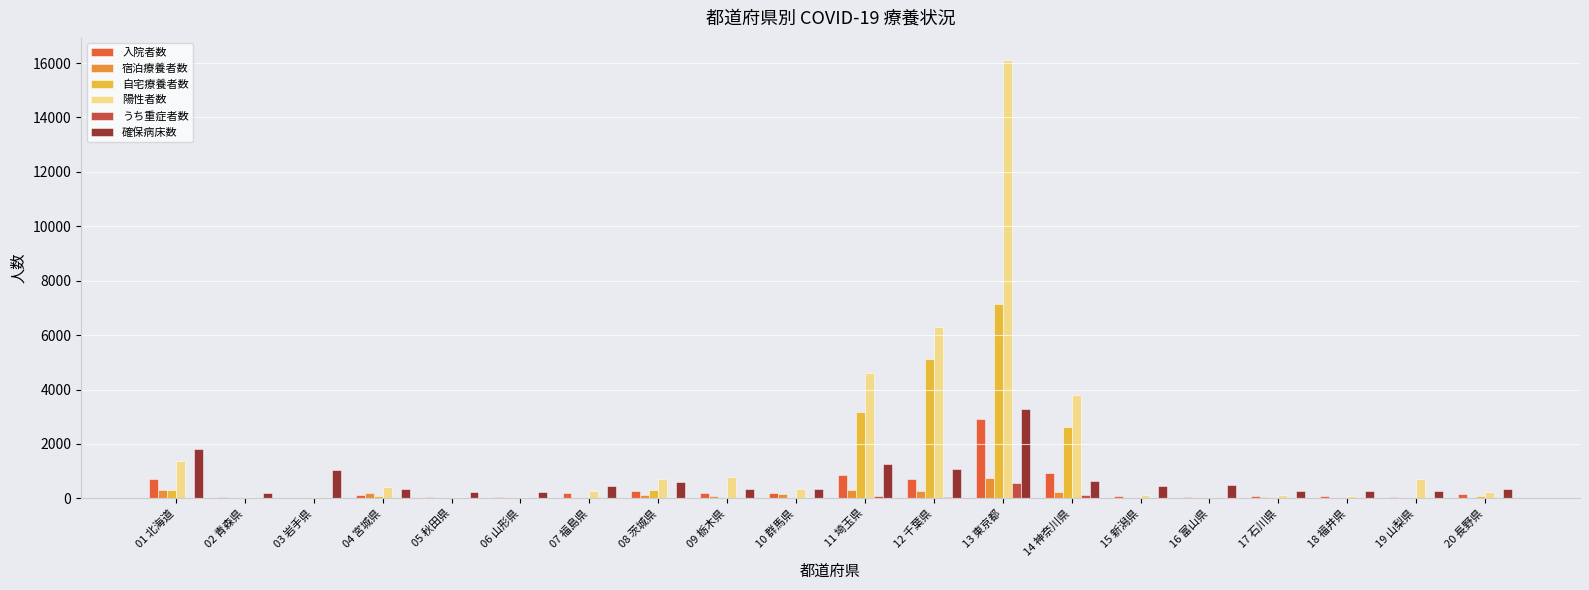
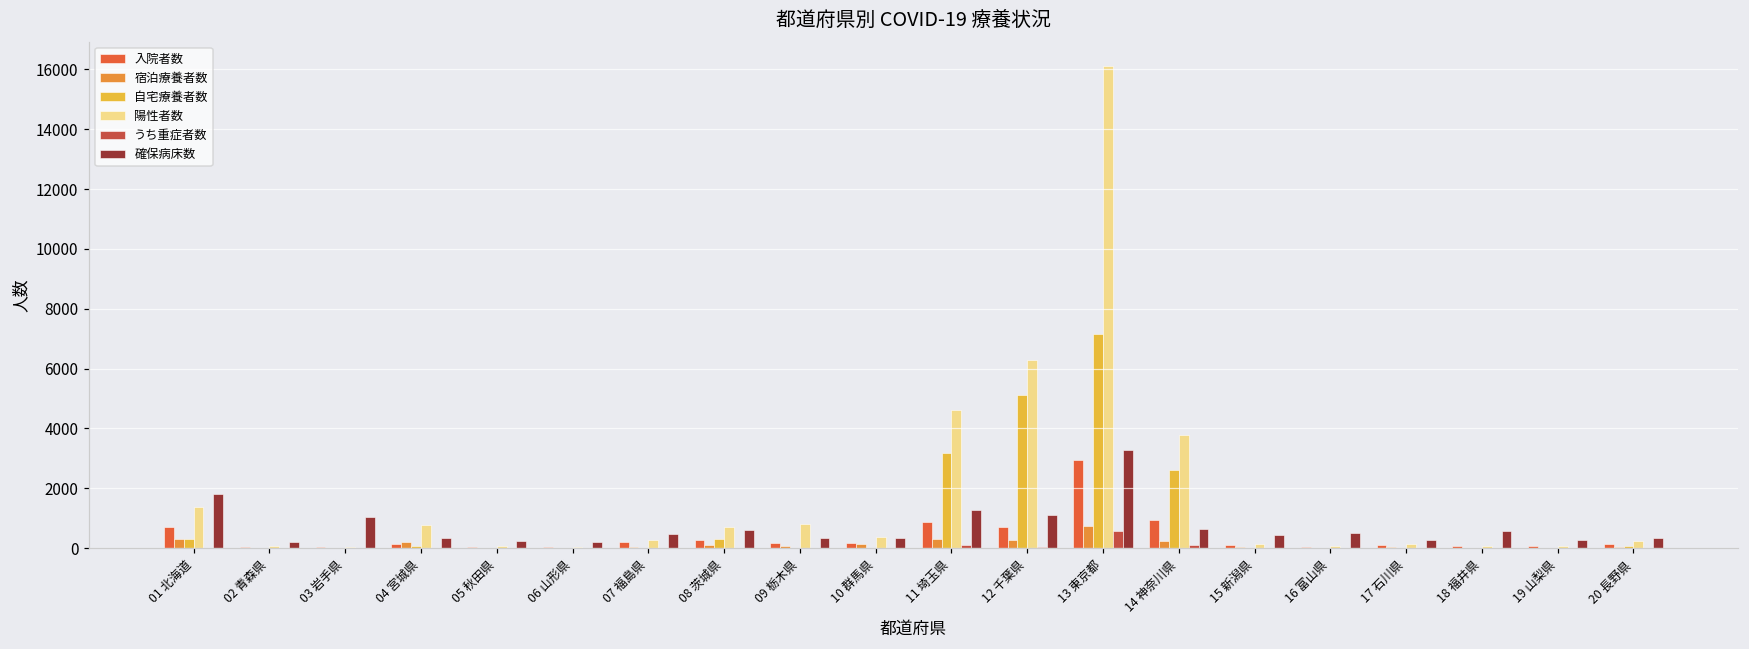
  {
    "陽性者数": {
      "01 北海道": 1400,
-     "04 宮城県": 400,
+     "04 宮城県": 800,
      "07 福島県": 300,
      "08 茨城県": 700,
      "09 栃木県": 800,
      "10 群馬県": 400,
      "11 埼玉県": 4600,
      "12 千葉県": 6300,
      "13 東京都": 16100,
      "14 神奈川県": 3800,
      "15 新潟県": 100,
      "17 石川県": 100,
-     "19 山梨県": 700,
+     "19 山梨県": 100,
      "20 長野県": 200
    },
    "確保病床数": {
      "01 北海道": 1800,
      "02 青森県": 200,
      "03 岩手県": 1000,
      "04 宮城県": 300,
      "05 秋田県": 200,
      "06 山形県": 200,
      "07 福島県": 500,
      "08 茨城県": 600,
      "09 栃木県": 300,
      "10 群馬県": 300,
      "11 埼玉県": 1300,
      "12 千葉県": 1100,
      "13 東京都": 3300,
      "14 神奈川県": 700,
      "15 新潟県": 500,
      "16 富山県": 500,
      "17 石川県": 300,
-     "18 福井県": 300,
+     "18 福井県": 600,
      "19 山梨県": 300,
      "20 長野県": 400
    }
  }
